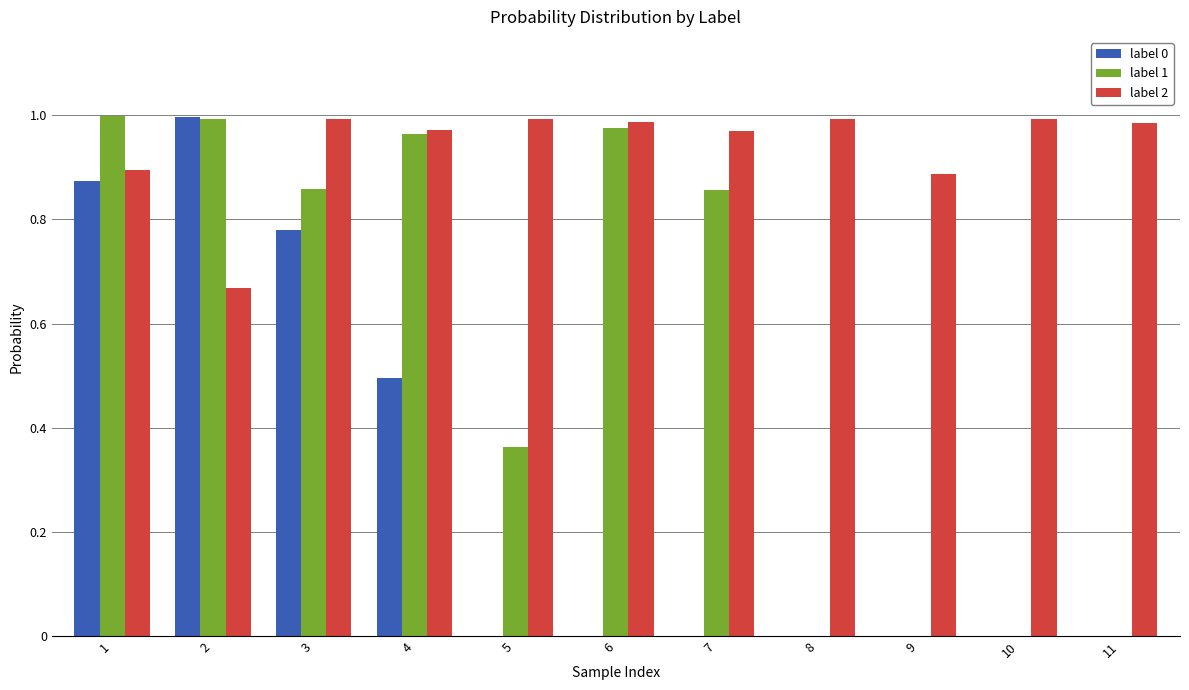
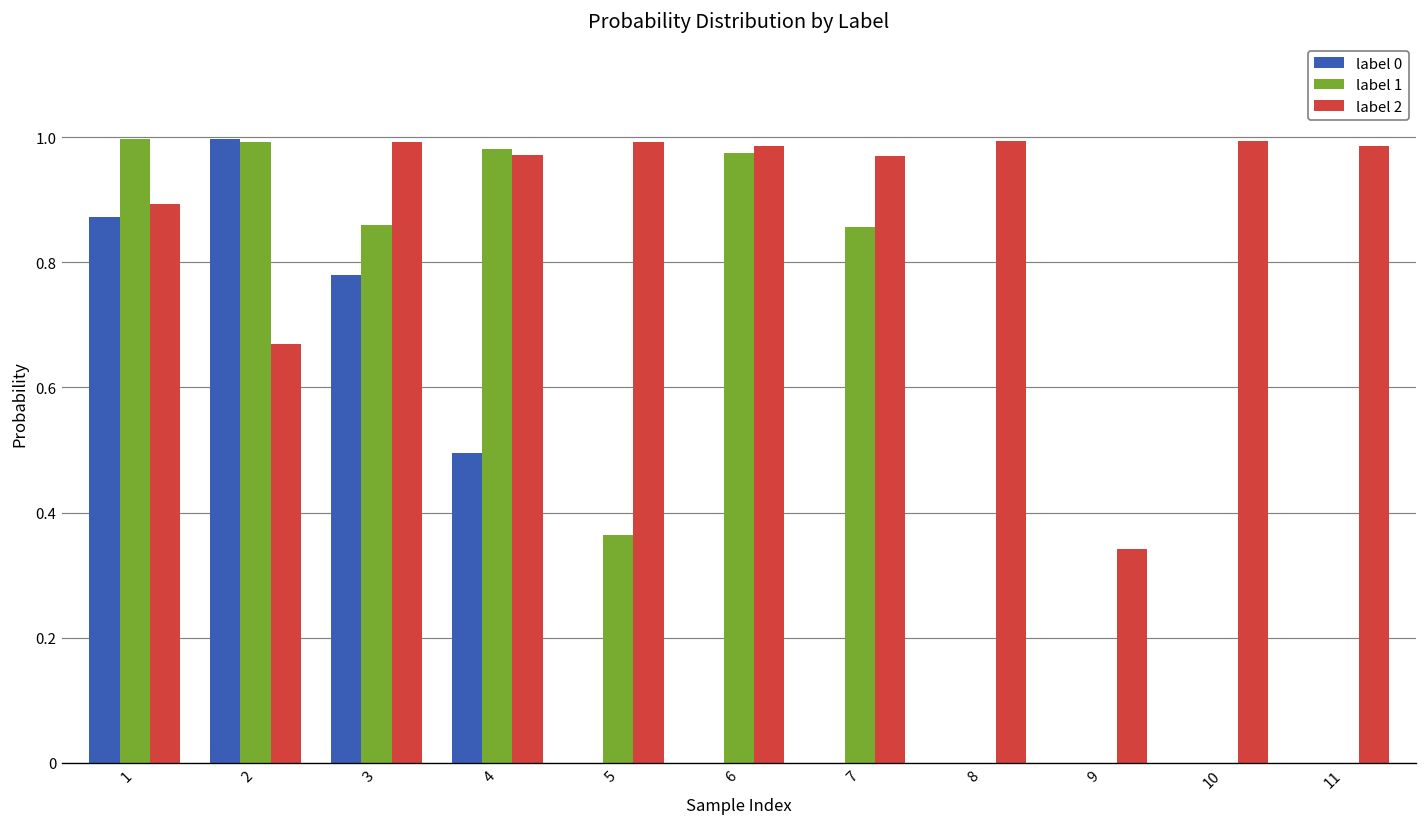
  {
    "label 0": {
      "1": 0.87,
      "2": 1.00,
      "3": 0.78,
      "4": 0.50,
      "5": 0.00,
      "6": 0.00,
      "7": 0.00,
      "8": 0.00,
      "9": 0.00,
      "10": 0.00,
      "11": 0.00
    },
    "label 1": {
      "1": 1.00,
      "2": 0.99,
      "3": 0.86,
-     "4": 0.96,
+     "4": 0.98,
      "5": 0.36,
      "6": 0.98,
      "7": 0.86,
      "8": 0.00,
      "9": 0.00,
      "10": 0.00,
      "11": 0.00
    },
    "label 2": {
      "1": 0.89,
      "2": 0.67,
      "3": 0.99,
      "4": 0.97,
      "5": 0.99,
      "6": 0.99,
      "7": 0.97,
      "8": 0.99,
-     "9": 0.89,
+     "9": 0.34,
      "10": 0.99,
      "11": 0.99
    }
  }
